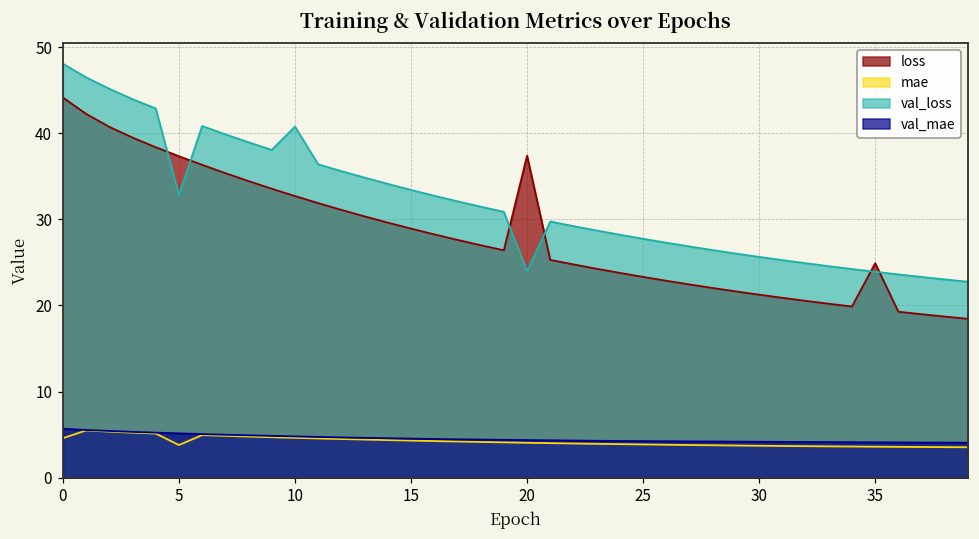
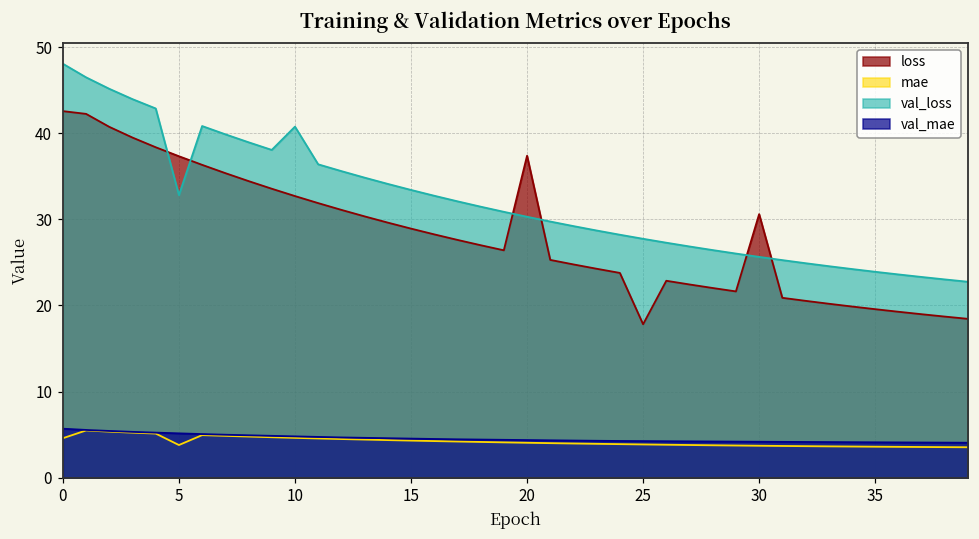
  {
    "loss": {
-     "0": 44,
+     "0": 43,
      "5": 37,
      "10": 33,
      "15": 29,
      "20": 37,
-     "25": 23,
-     "30": 21,
-     "35": 25
+     "25": 18,
+     "30": 31,
+     "35": 20
    },
    "mae": {
      "0": 5,
      "5": 4,
      "25": 4,
      "30": 4,
      "35": 4
    },
    "val_loss": {
      "0": 48,
      "5": 33,
      "10": 41,
      "15": 33,
-     "20": 24,
+     "20": 30,
      "25": 28,
      "30": 26,
      "35": 24
    },
    "val_mae": {
      "0": 6,
      "5": 5,
      "25": 4,
      "30": 4,
      "35": 4
    }
  }
